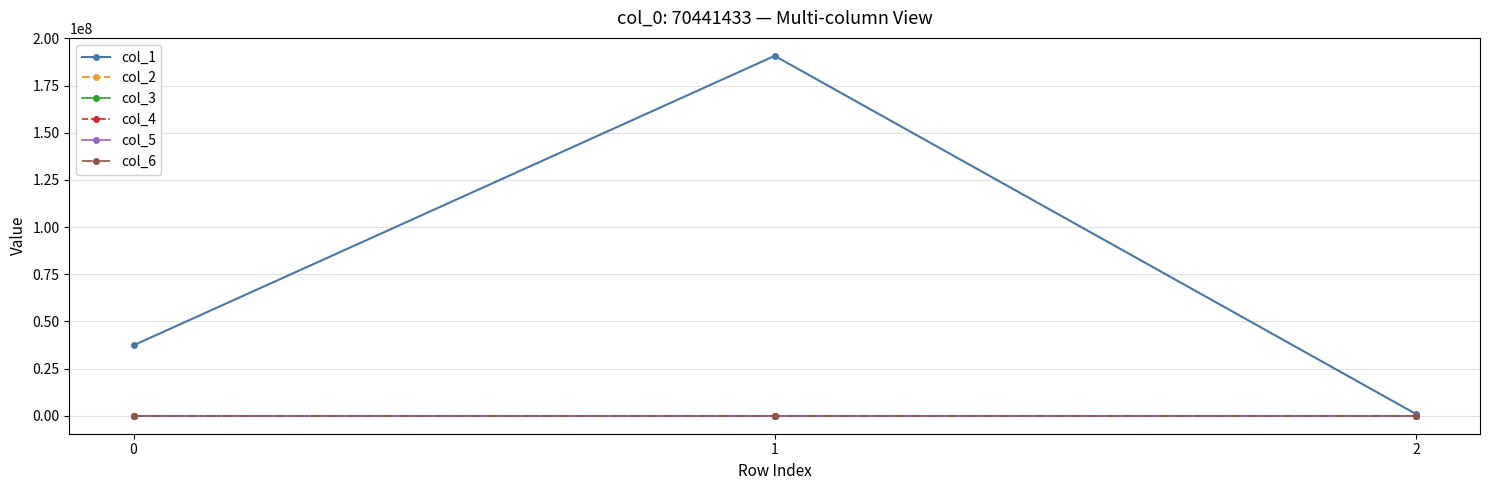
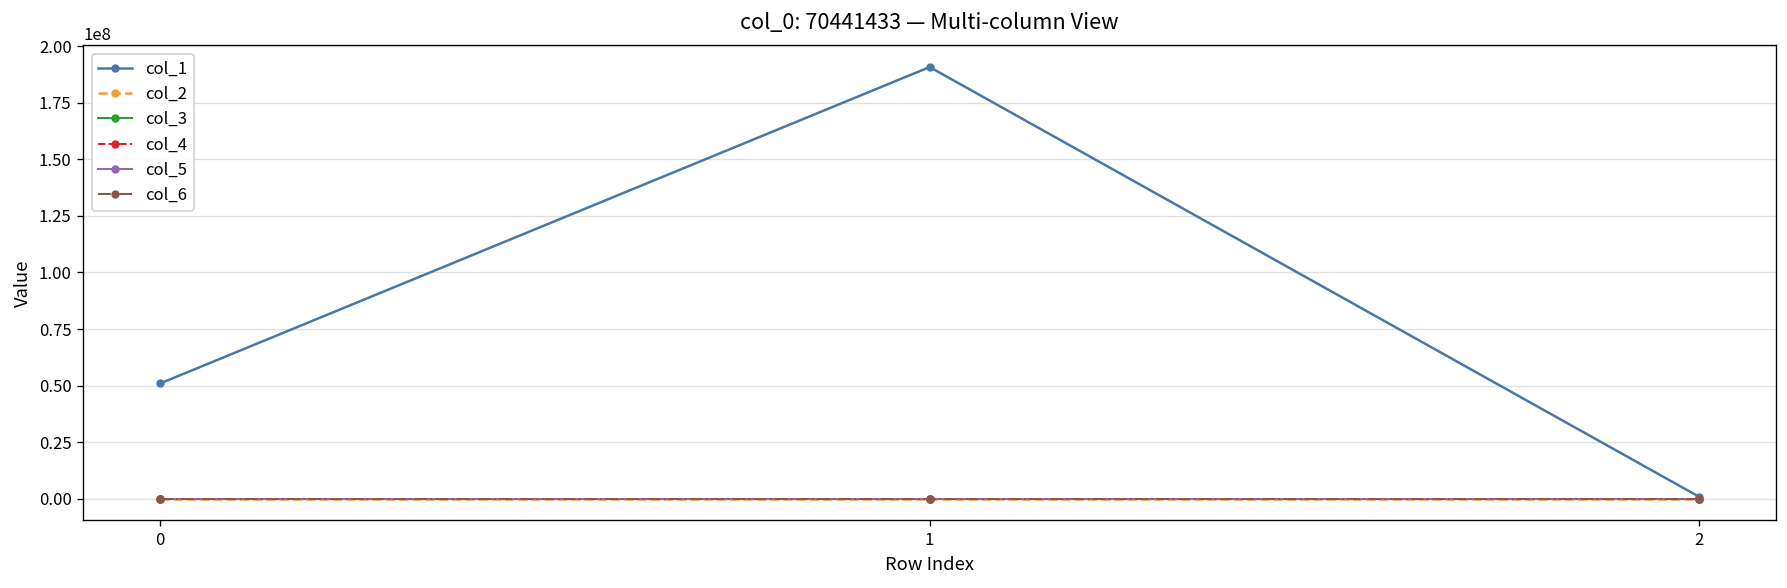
  {
    "col_1": {
-     "0": 37000000,
+     "0": 51000000,
      "1": 191000000
    },
    "col_6": {
      "0": 0,
      "1": 0
    }
  }
